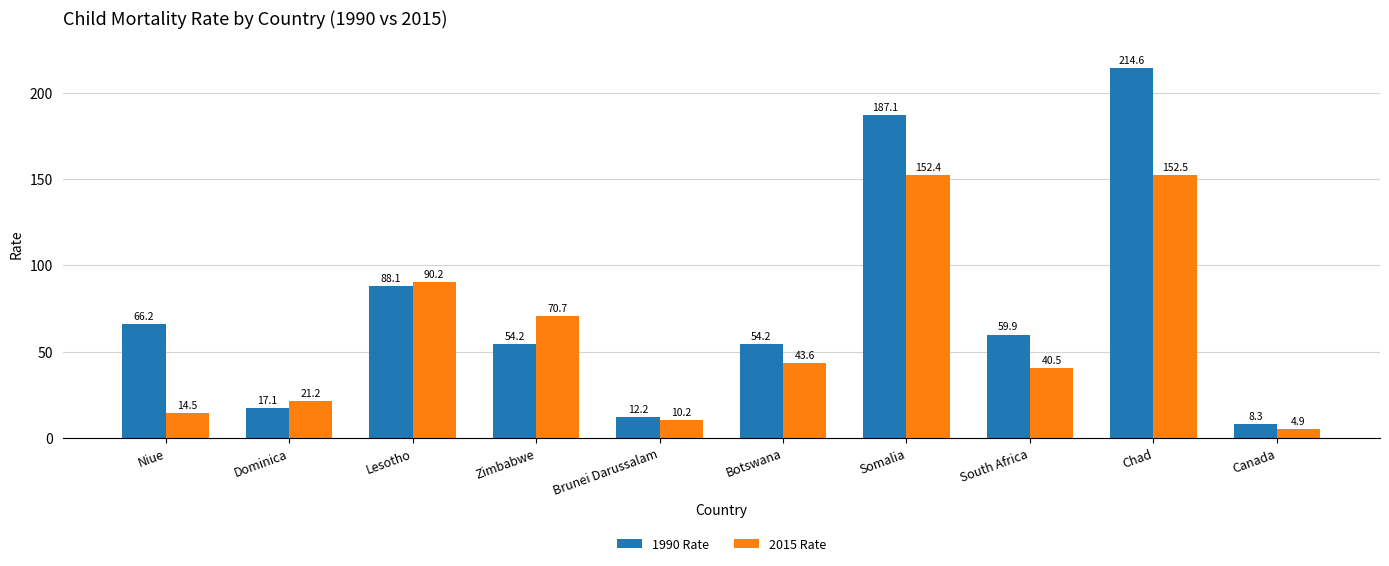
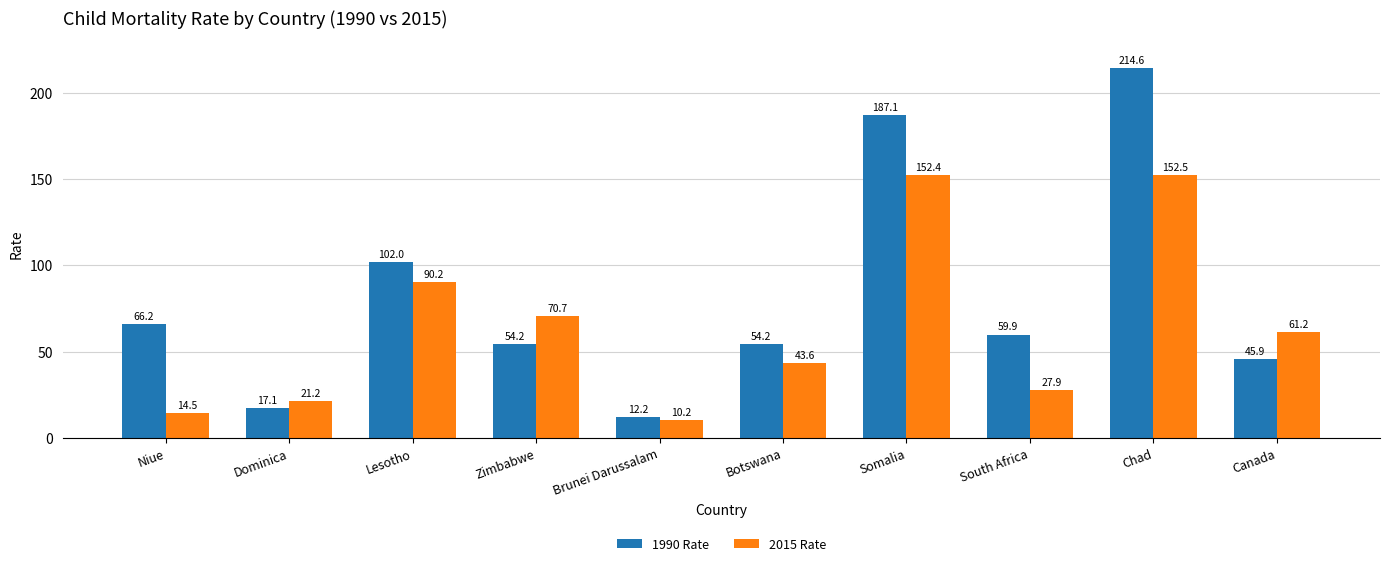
  {
    "1990 Rate": {
      "Niue": 66.2,
      "Dominica": 17.1,
-     "Lesotho": 88.1,
+     "Lesotho": 102.0,
      "Zimbabwe": 54.2,
      "Brunei Darussalam": 12.2,
      "Botswana": 54.2,
      "Somalia": 187.1,
      "South Africa": 59.9,
      "Chad": 214.6,
-     "Canada": 8.3
+     "Canada": 45.9
    },
    "2015 Rate": {
      "Niue": 14.5,
      "Dominica": 21.2,
      "Lesotho": 90.2,
      "Zimbabwe": 70.7,
      "Brunei Darussalam": 10.2,
      "Botswana": 43.6,
      "Somalia": 152.4,
-     "South Africa": 40.5,
+     "South Africa": 27.9,
      "Chad": 152.5,
-     "Canada": 4.9
+     "Canada": 61.2
    }
  }
